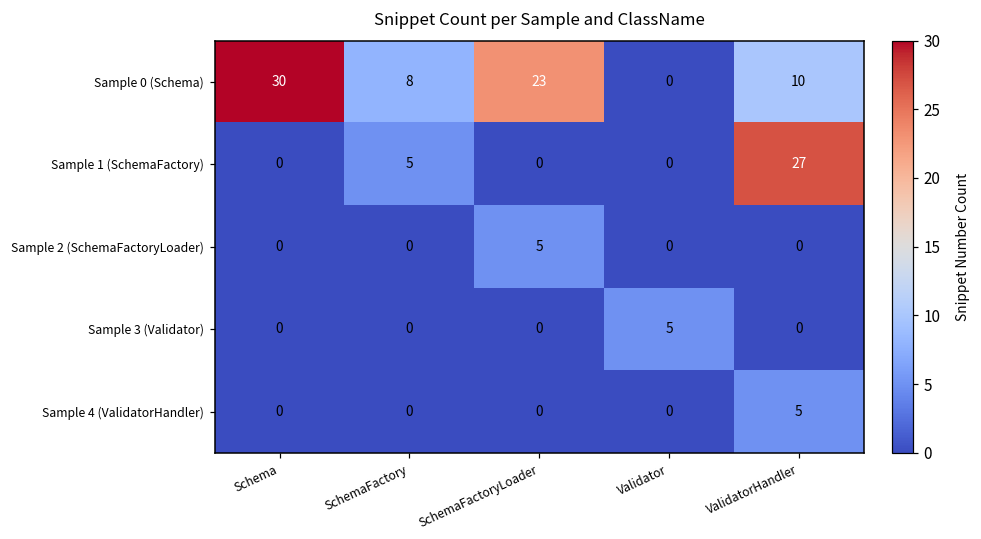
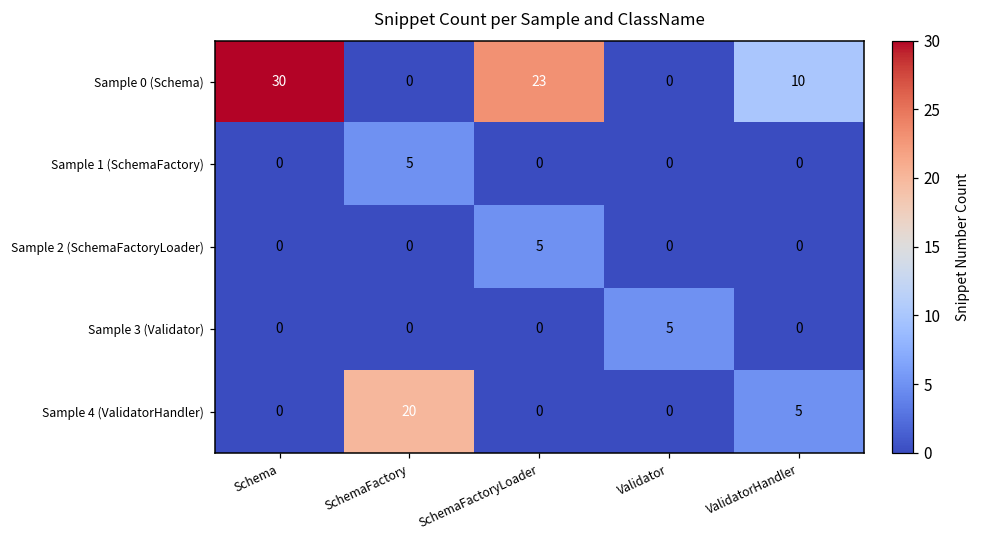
  {
    "Sample 0 (Schema)": {
      "Schema": 30,
-     "SchemaFactory": 8,
+     "SchemaFactory": 0,
      "SchemaFactoryLoader": 23,
      "Validator": 0,
      "ValidatorHandler": 10
    },
    "Sample 1 (SchemaFactory)": {
      "Schema": 0,
      "SchemaFactory": 5,
      "SchemaFactoryLoader": 0,
      "Validator": 0,
-     "ValidatorHandler": 27
+     "ValidatorHandler": 0
    },
    "Sample 2 (SchemaFactoryLoader)": {
      "Schema": 0,
      "SchemaFactory": 0,
      "SchemaFactoryLoader": 5,
      "Validator": 0,
      "ValidatorHandler": 0
    },
    "Sample 3 (Validator)": {
      "Schema": 0,
      "SchemaFactory": 0,
      "SchemaFactoryLoader": 0,
      "Validator": 5,
      "ValidatorHandler": 0
    },
    "Sample 4 (ValidatorHandler)": {
      "Schema": 0,
-     "SchemaFactory": 0,
+     "SchemaFactory": 20,
      "SchemaFactoryLoader": 0,
      "Validator": 0,
      "ValidatorHandler": 5
    }
  }
